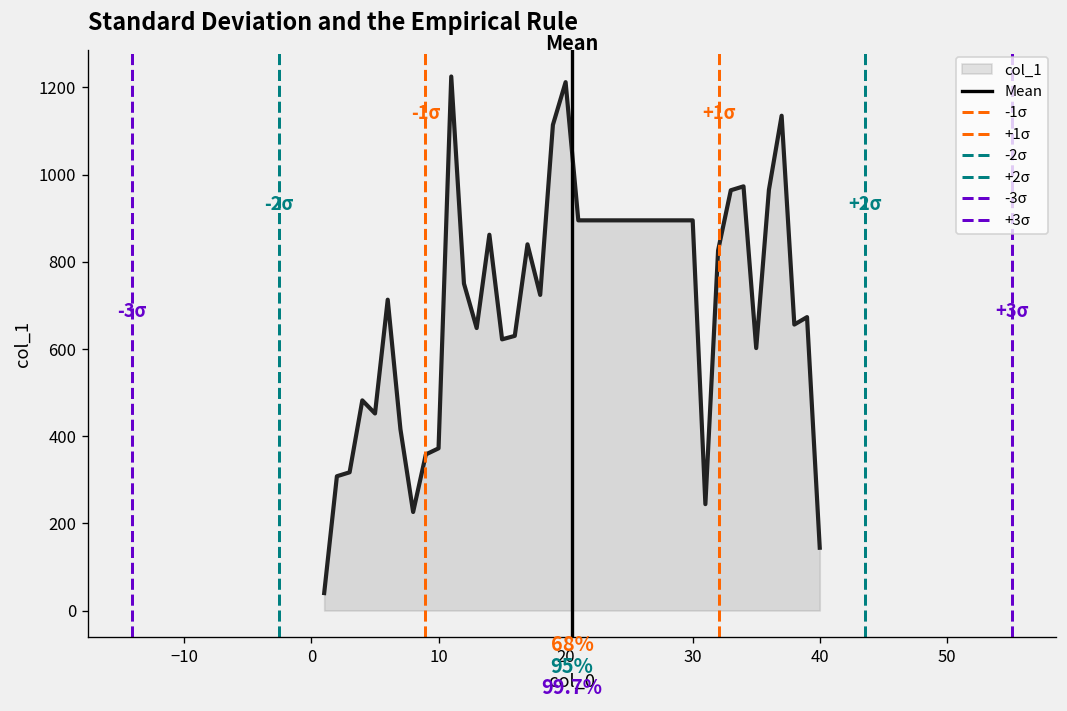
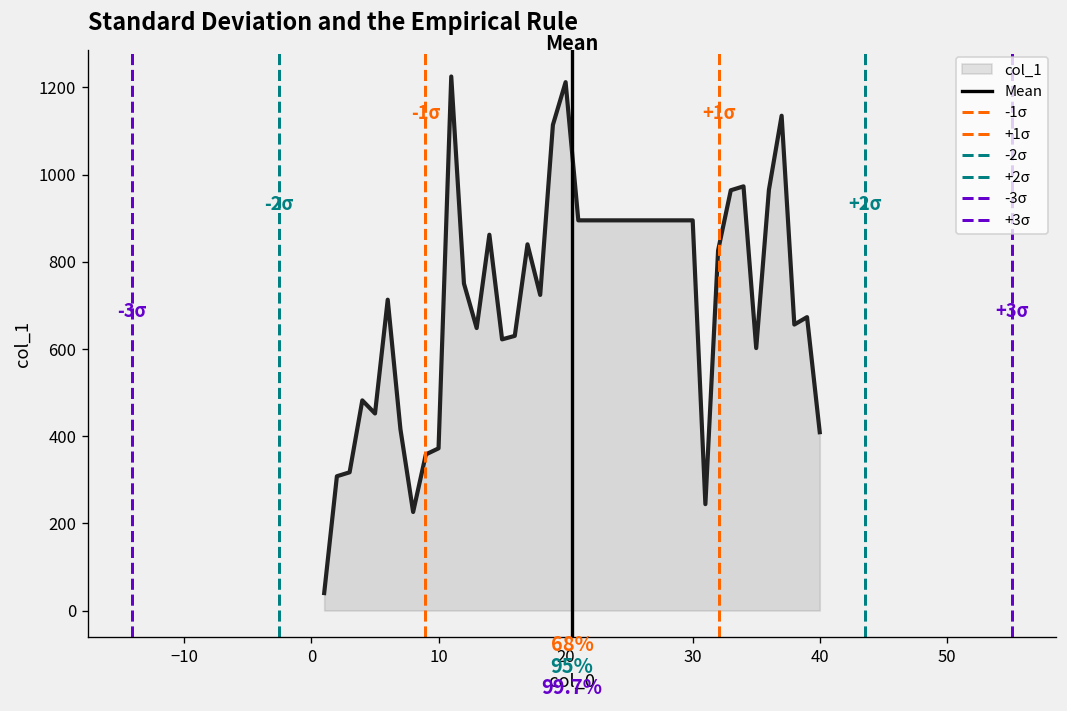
  {
    "10": 370,
    "20": 1210,
    "30": 900,
-   "40": 140
+   "40": 410
  }
